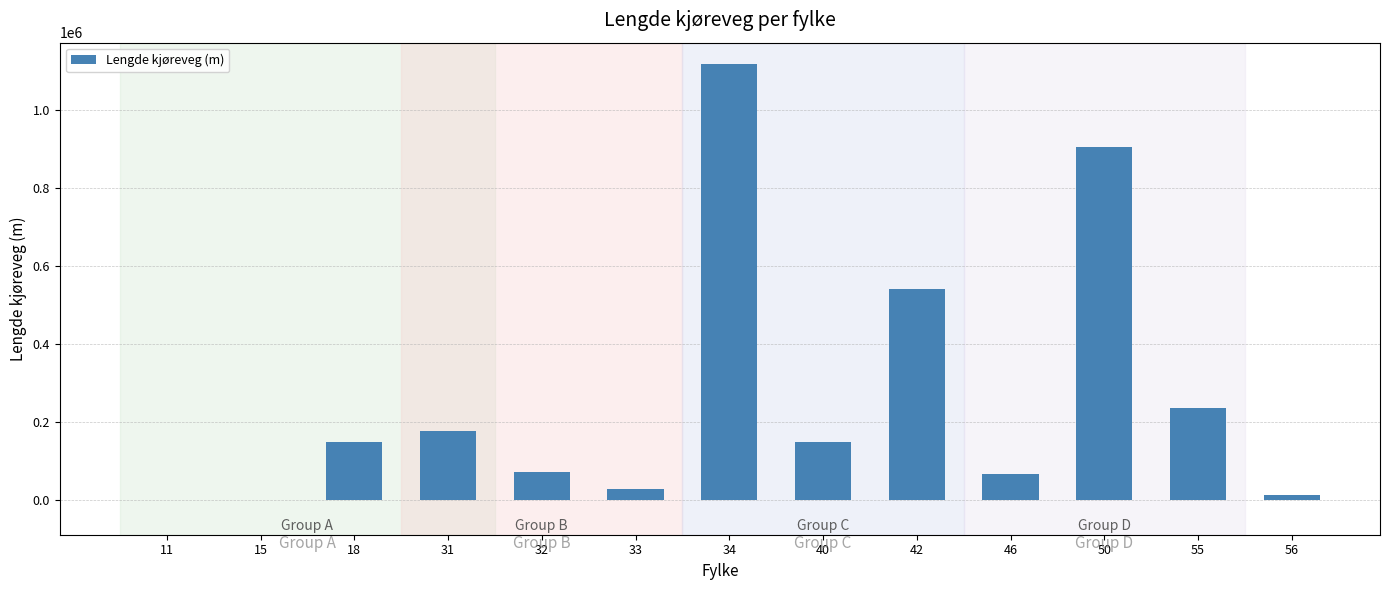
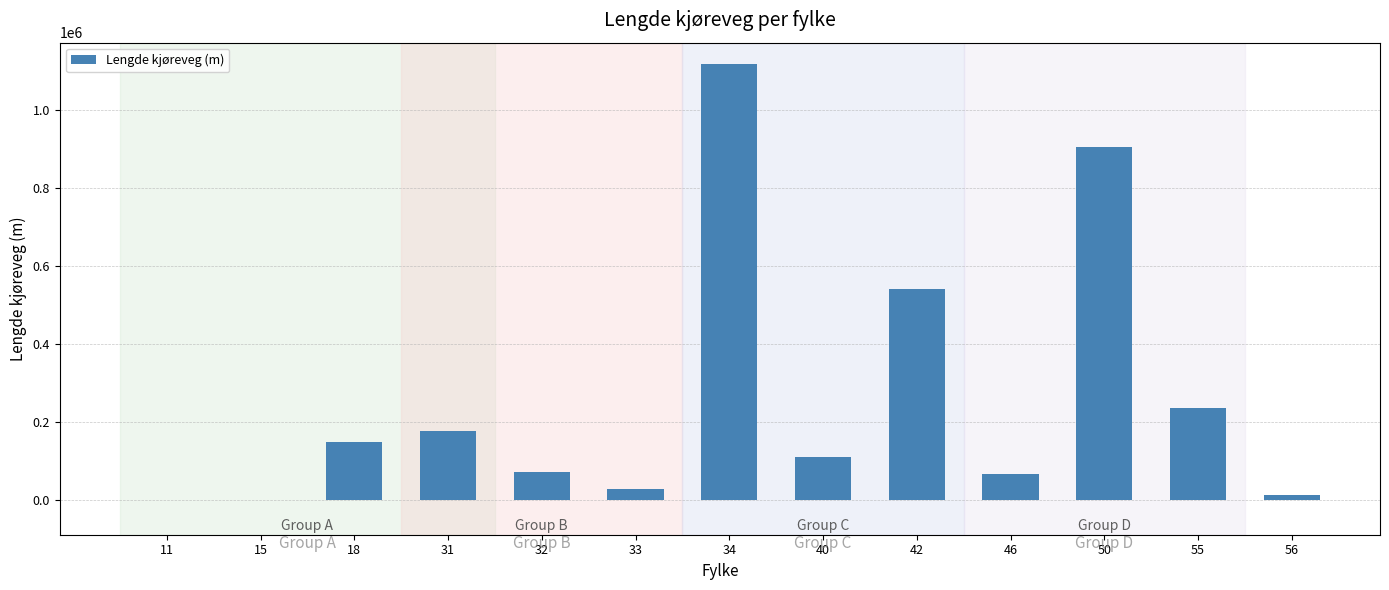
  {
    "18": 150000,
    "31": 180000,
    "32": 70000,
    "33": 30000,
    "34": 1120000,
-   "40": 150000,
+   "40": 110000,
    "42": 540000,
    "46": 70000,
    "50": 900000,
    "55": 240000,
    "56": 10000
  }
